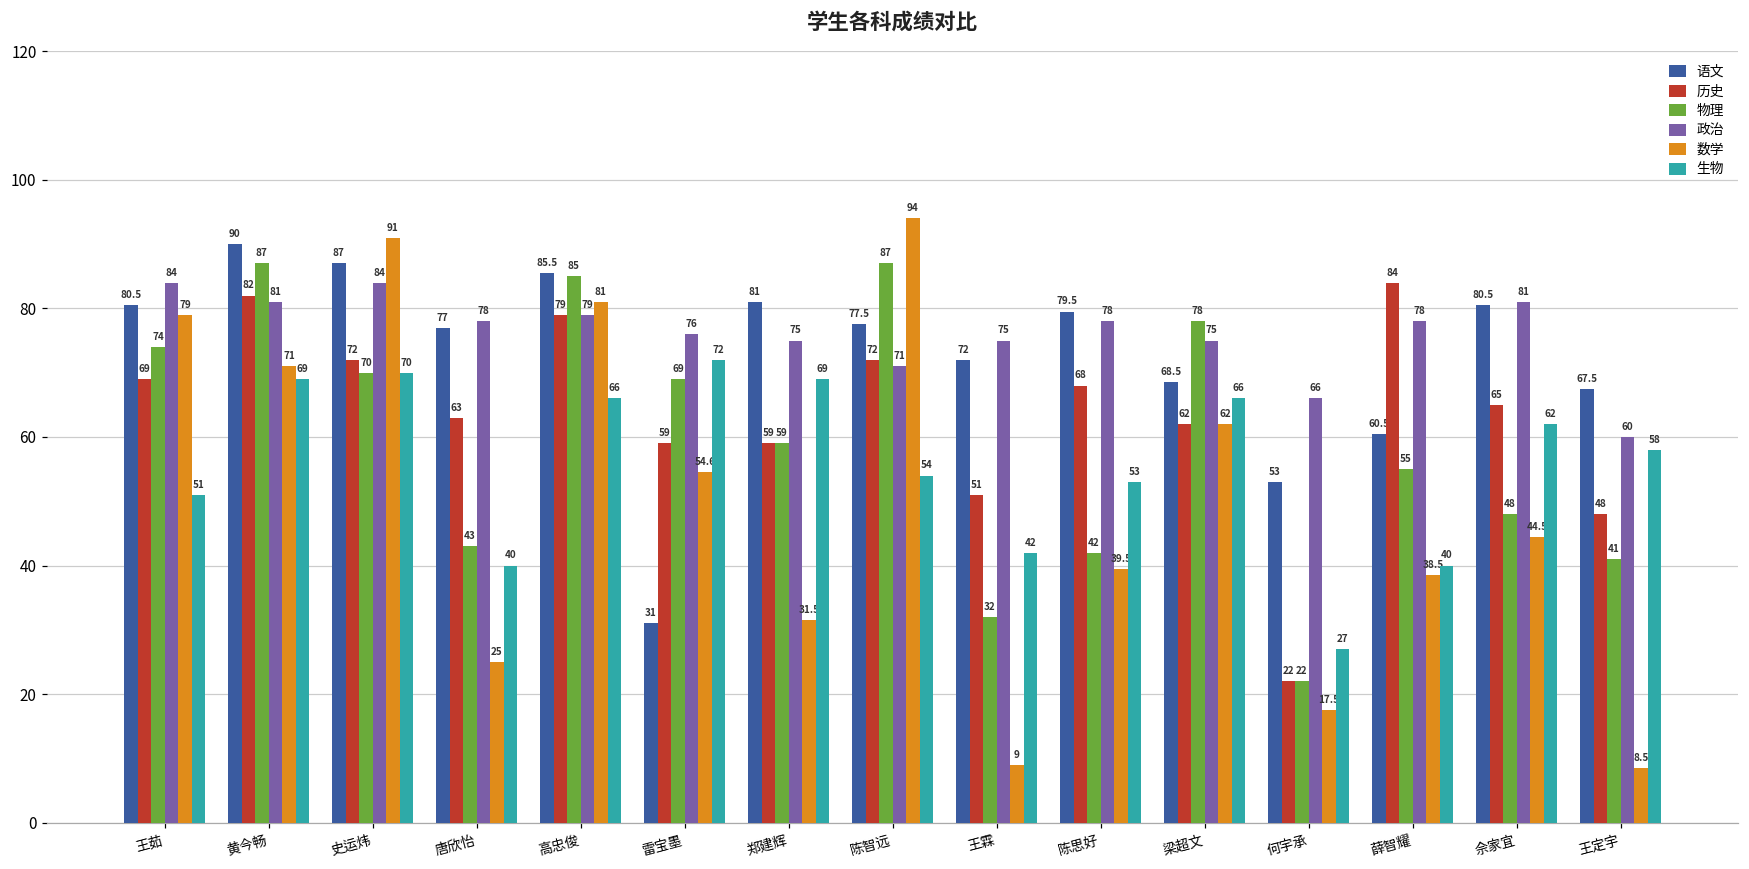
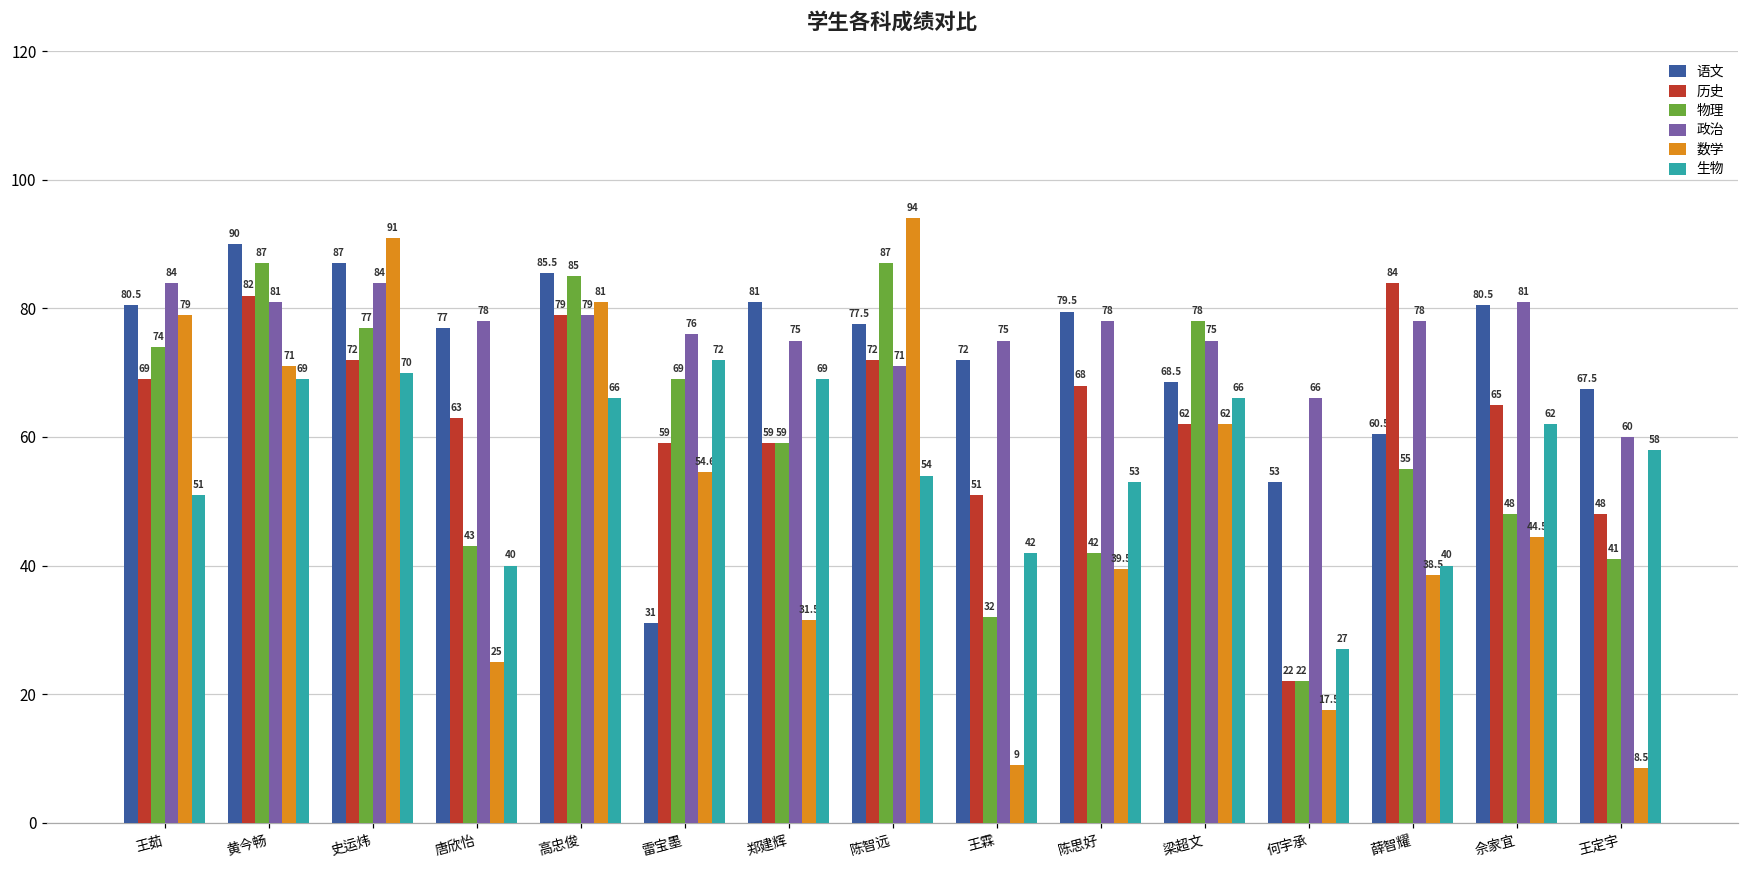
  {
    "语文": {
      "王茹": 80.5,
      "黄今畅": 90,
      "史运炜": 87,
      "唐欣怡": 77,
      "高忠俊": 85.5,
      "雷宝墨": 31,
      "郑建辉": 81,
      "陈智远": 77.5,
      "王霖": 72,
      "陈思好": 79.5,
      "梁超文": 68.5,
      "何宇承": 53,
      "薛智耀": 60.5,
      "佘家宜": 80.5,
      "王定宇": 67.5
    },
    "历史": {
      "王茹": 69,
      "黄今畅": 82,
      "史运炜": 72,
      "唐欣怡": 63,
      "高忠俊": 79,
      "雷宝墨": 59,
      "郑建辉": 59,
      "陈智远": 72,
      "王霖": 51,
      "陈思好": 68,
      "梁超文": 62,
      "何宇承": 22,
      "薛智耀": 84,
      "佘家宜": 65,
      "王定宇": 48
    },
    "物理": {
      "王茹": 74,
      "黄今畅": 87,
-     "史运炜": 70,
+     "史运炜": 77,
      "唐欣怡": 43,
      "高忠俊": 85,
      "雷宝墨": 69,
      "郑建辉": 59,
      "陈智远": 87,
      "王霖": 32,
      "陈思好": 42,
      "梁超文": 78,
      "何宇承": 22,
      "薛智耀": 55,
      "佘家宜": 48,
      "王定宇": 41
    },
    "政治": {
      "王茹": 84,
      "黄今畅": 81,
      "史运炜": 84,
      "唐欣怡": 78,
      "高忠俊": 79,
      "雷宝墨": 76,
      "郑建辉": 75,
      "陈智远": 71,
      "王霖": 75,
      "陈思好": 78,
      "梁超文": 75,
      "何宇承": 66,
      "薛智耀": 78,
      "佘家宜": 81,
      "王定宇": 60
    },
    "数学": {
      "王茹": 79,
      "黄今畅": 71,
      "史运炜": 91,
      "唐欣怡": 25,
      "高忠俊": 81,
      "雷宝墨": 54.6,
      "郑建辉": 31.5,
      "陈智远": 94,
      "王霖": 9,
      "陈思好": 39.5,
      "梁超文": 62,
      "何宇承": 17.5,
      "薛智耀": 38.5,
      "佘家宜": 44.5,
      "王定宇": 8.5
    },
    "生物": {
      "王茹": 51,
      "黄今畅": 69,
      "史运炜": 70,
      "唐欣怡": 40,
      "高忠俊": 66,
      "雷宝墨": 72,
      "郑建辉": 69,
      "陈智远": 54,
      "王霖": 42,
      "陈思好": 53,
      "梁超文": 66,
      "何宇承": 27,
      "薛智耀": 40,
      "佘家宜": 62,
      "王定宇": 58
    }
  }
